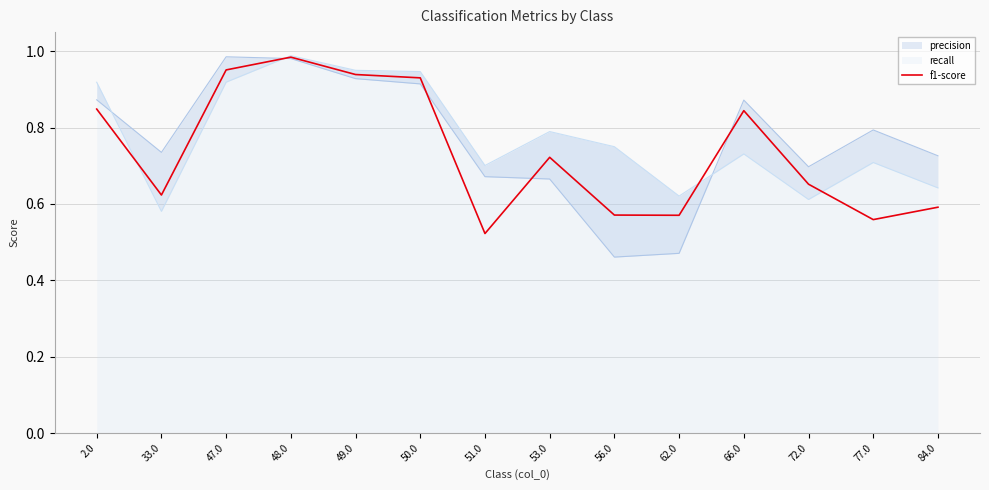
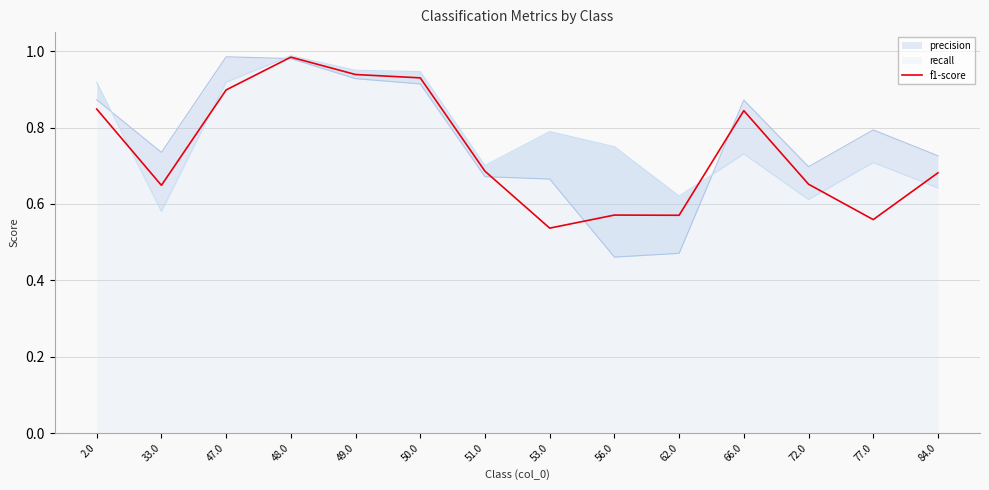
  {
    "f1-score": {
      "2.0": 0.85,
-     "33.0": 0.62,
-     "47.0": 0.95,
+     "33.0": 0.65,
+     "47.0": 0.90,
      "49.0": 0.94,
      "50.0": 0.93,
-     "51.0": 0.52,
-     "53.0": 0.72,
+     "51.0": 0.69,
+     "53.0": 0.54,
      "56.0": 0.57,
      "62.0": 0.57,
      "66.0": 0.84,
      "72.0": 0.65,
      "77.0": 0.56,
-     "84.0": 0.59
+     "84.0": 0.68
    }
  }
